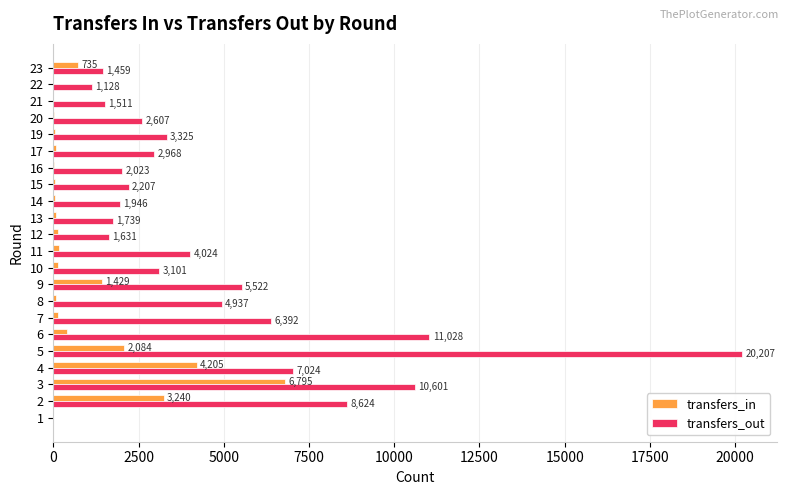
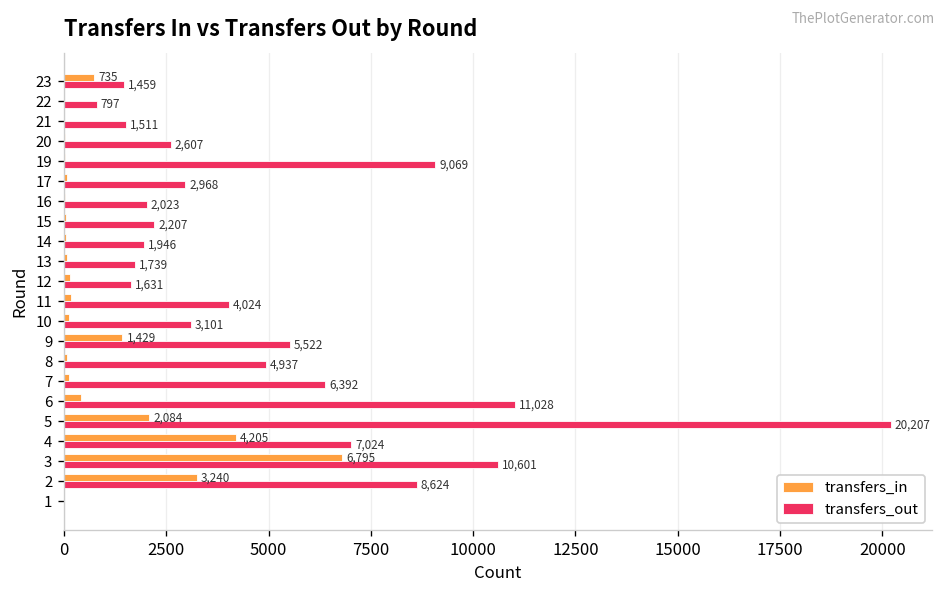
  {
    "transfers_in": {
      "23": "735",
      "9": "1,429",
      "5": "2,084",
      "4": "4,205",
      "3": "6,795",
      "2": "3,240"
    },
    "transfers_out": {
      "23": "1,459",
-     "22": "1,128",
+     "22": "797",
      "21": "1,511",
      "20": "2,607",
-     "19": "3,325",
+     "19": "9,069",
      "17": "2,968",
      "16": "2,023",
      "15": "2,207",
      "14": "1,946",
      "13": "1,739",
      "12": "1,631",
      "11": "4,024",
      "10": "3,101",
      "9": "5,522",
      "8": "4,937",
      "7": "6,392",
      "6": "11,028",
      "5": "20,207",
      "4": "7,024",
      "3": "10,601",
      "2": "8,624"
    }
  }
